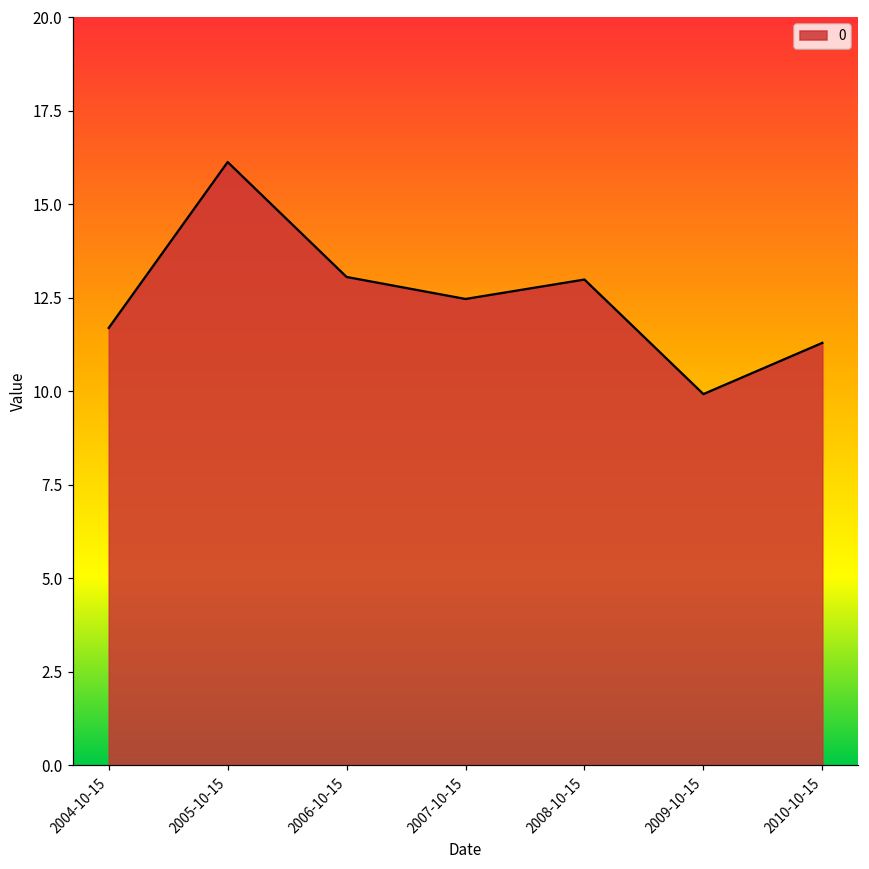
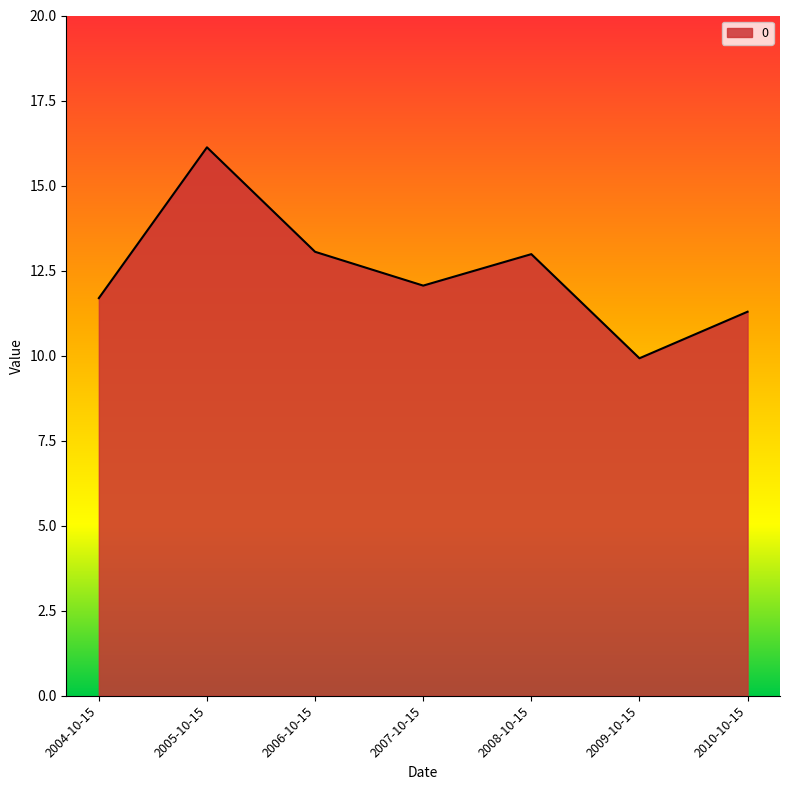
  {
    "2004-10-15": 11.7,
    "2005-10-15": 16.1,
    "2006-10-15": 13.1,
-   "2007-10-15": 12.5,
+   "2007-10-15": 12.1,
    "2008-10-15": 13.0,
    "2009-10-15": 9.9,
    "2010-10-15": 11.3
  }
